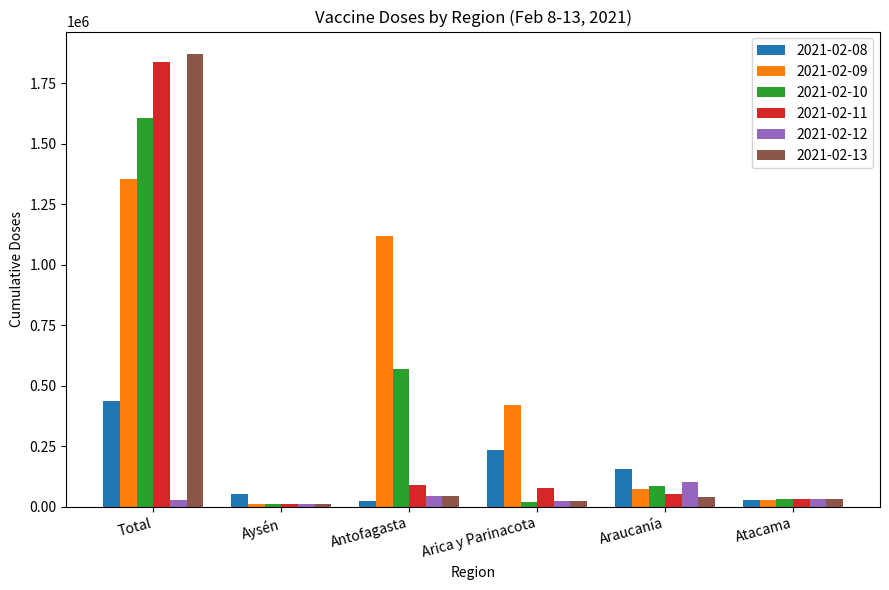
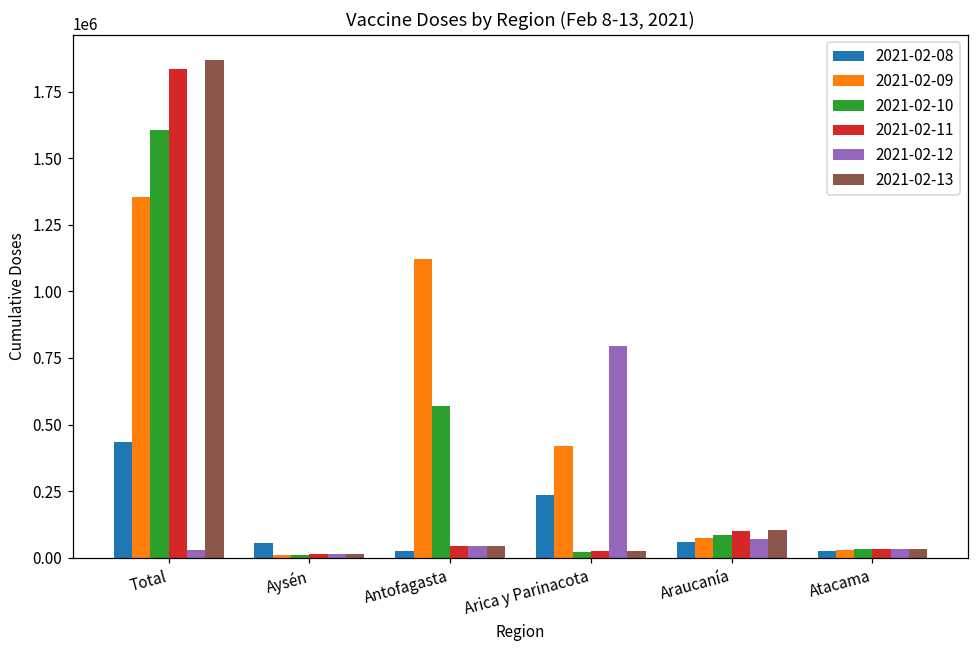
  {
    "2021-02-08": {
      "Total": 440000,
      "Aysén": 50000,
      "Antofagasta": 20000,
      "Arica y Parinacota": 240000,
-     "Araucanía": 160000,
+     "Araucanía": 60000,
      "Atacama": 30000
    },
    "2021-02-09": {
      "Total": 1360000,
      "Antofagasta": 1120000,
      "Arica y Parinacota": 420000,
      "Araucanía": 70000,
      "Atacama": 30000
    },
    "2021-02-10": {
      "Total": 1610000,
      "Aysén": 10000,
      "Antofagasta": 570000,
      "Arica y Parinacota": 20000,
      "Araucanía": 90000,
      "Atacama": 30000
    },
    "2021-02-11": {
      "Total": 1840000,
      "Aysén": 10000,
-     "Antofagasta": 90000,
-     "Arica y Parinacota": 80000,
-     "Araucanía": 50000,
+     "Antofagasta": 40000,
+     "Arica y Parinacota": 20000,
+     "Araucanía": 100000,
      "Atacama": 30000
    },
    "2021-02-12": {
      "Total": 30000,
      "Aysén": 10000,
      "Antofagasta": 40000,
-     "Arica y Parinacota": 20000,
-     "Araucanía": 100000,
+     "Arica y Parinacota": 790000,
+     "Araucanía": 70000,
      "Atacama": 30000
    },
    "2021-02-13": {
      "Total": 1870000,
      "Aysén": 10000,
      "Antofagasta": 40000,
      "Arica y Parinacota": 20000,
-     "Araucanía": 40000,
+     "Araucanía": 100000,
      "Atacama": 30000
    }
  }
